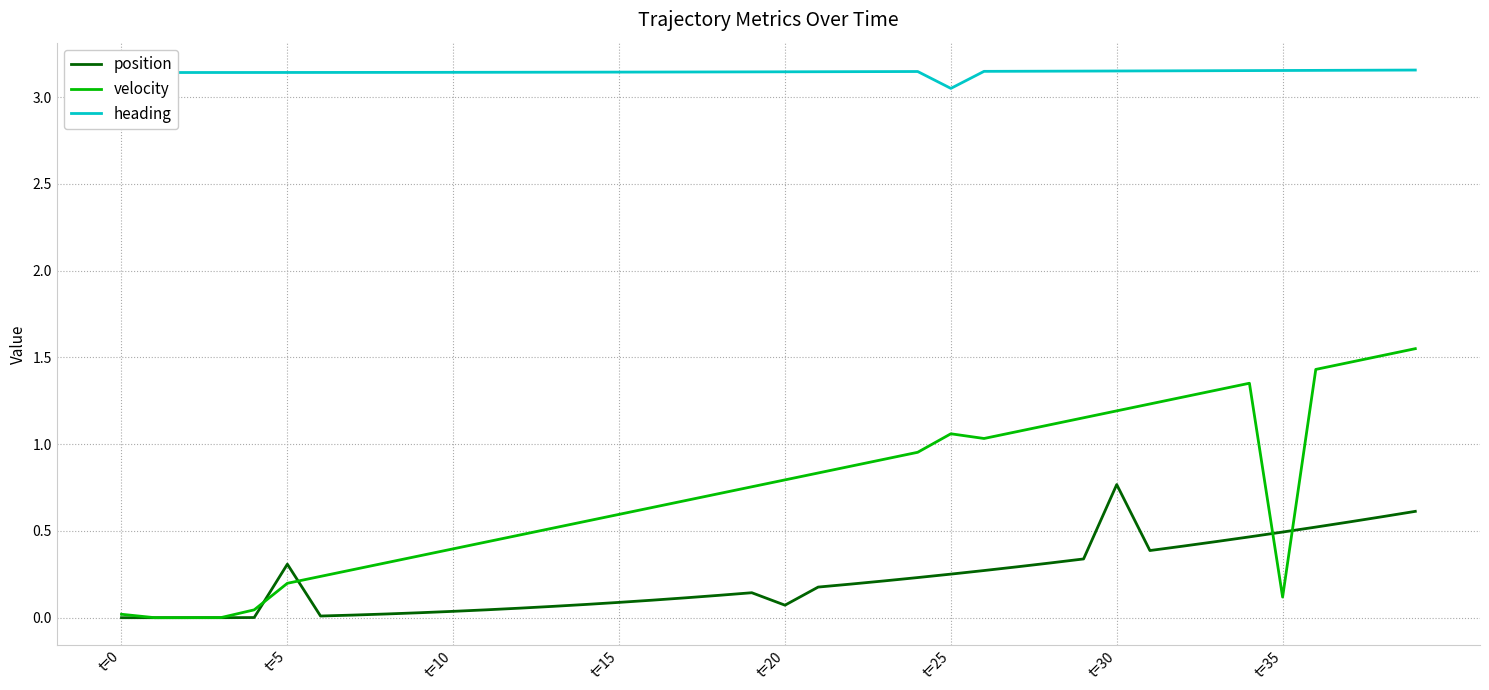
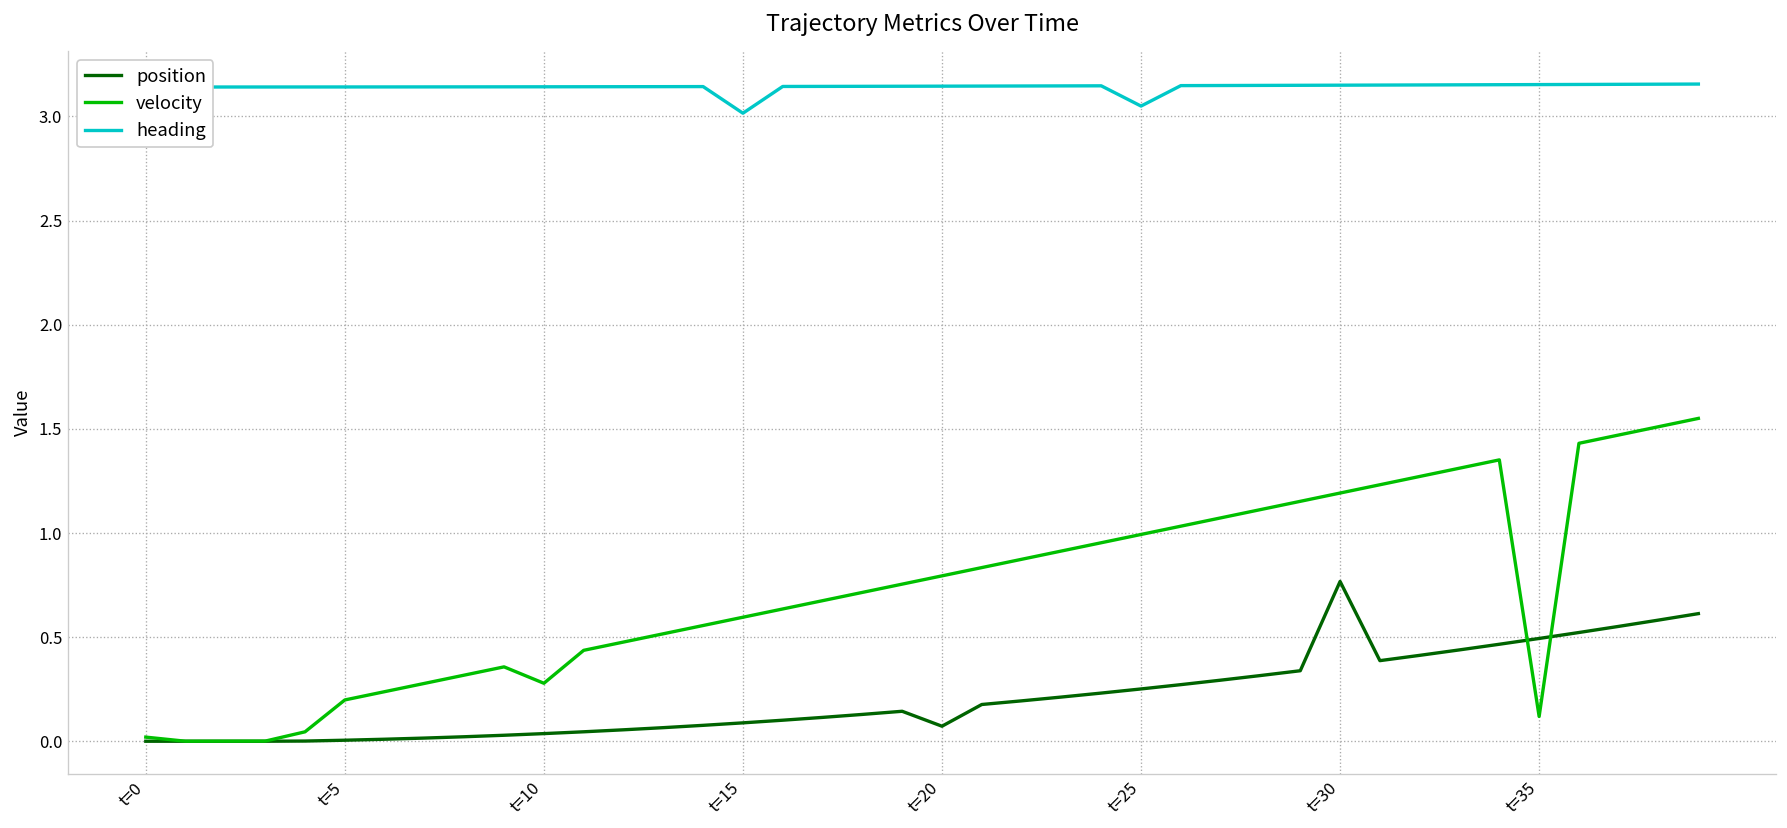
  {
    "position": {
      "t=0": 0.00,
-     "t=5": 0.31,
+     "t=5": 0.01,
      "t=10": 0.04,
      "t=15": 0.09,
      "t=20": 0.07,
      "t=25": 0.25,
      "t=30": 0.77,
      "t=35": 0.49
    },
    "velocity": {
      "t=0": 0.02,
      "t=5": 0.20,
-     "t=10": 0.40,
+     "t=10": 0.28,
      "t=15": 0.60,
      "t=20": 0.79,
-     "t=25": 1.06,
+     "t=25": 0.99,
      "t=30": 1.19,
      "t=35": 0.12
    },
    "heading": {
      "t=5": 3.14,
      "t=10": 3.14,
-     "t=15": 3.14,
+     "t=15": 3.02,
      "t=20": 3.15,
      "t=25": 3.05,
      "t=30": 3.15,
      "t=35": 3.15
    }
  }
